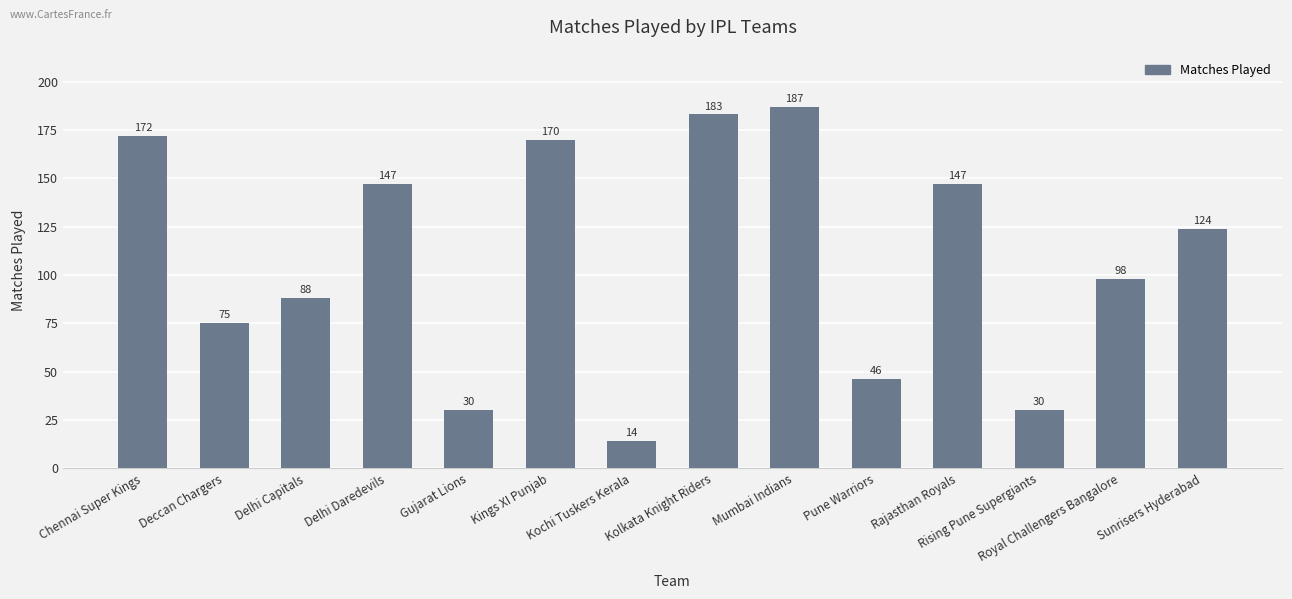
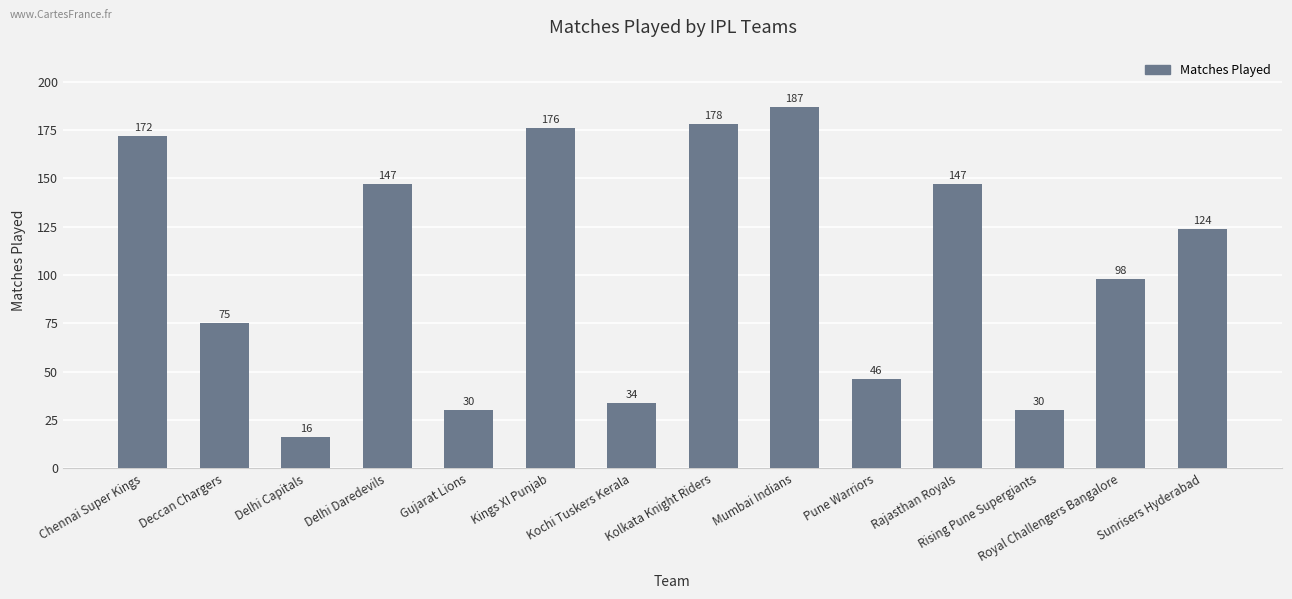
  {
    "Chennai Super Kings": 172,
    "Deccan Chargers": 75,
-   "Delhi Capitals": 88,
+   "Delhi Capitals": 16,
    "Delhi Daredevils": 147,
    "Gujarat Lions": 30,
-   "Kings XI Punjab": 170,
-   "Kochi Tuskers Kerala": 14,
-   "Kolkata Knight Riders": 183,
+   "Kings XI Punjab": 176,
+   "Kochi Tuskers Kerala": 34,
+   "Kolkata Knight Riders": 178,
    "Mumbai Indians": 187,
    "Pune Warriors": 46,
    "Rajasthan Royals": 147,
    "Rising Pune Supergiants": 30,
    "Royal Challengers Bangalore": 98,
    "Sunrisers Hyderabad": 124
  }
